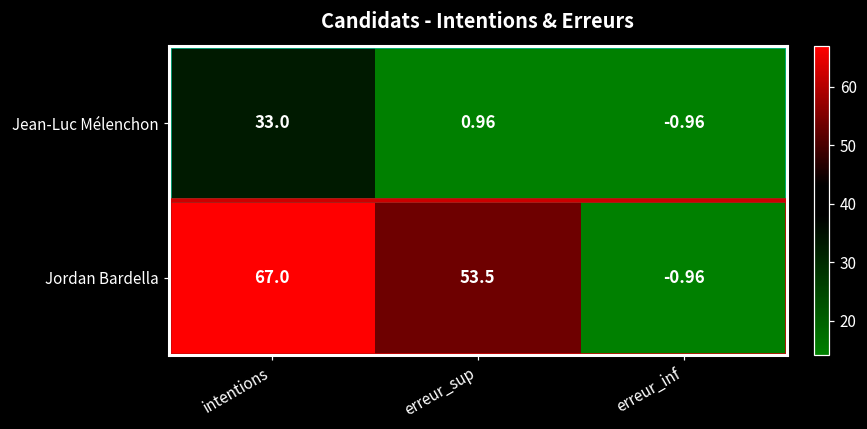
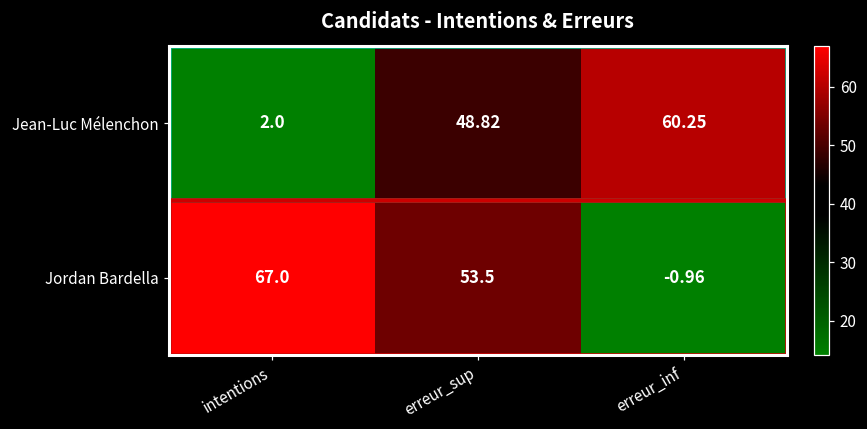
  {
    "Jean-Luc Mélenchon": {
-     "intentions": 33.0,
-     "erreur_sup": 0.96,
-     "erreur_inf": -0.96
+     "intentions": 2.0,
+     "erreur_sup": 48.82,
+     "erreur_inf": 60.25
    },
    "Jordan Bardella": {
      "intentions": 67.0,
      "erreur_sup": 53.5,
      "erreur_inf": -0.96
    }
  }
